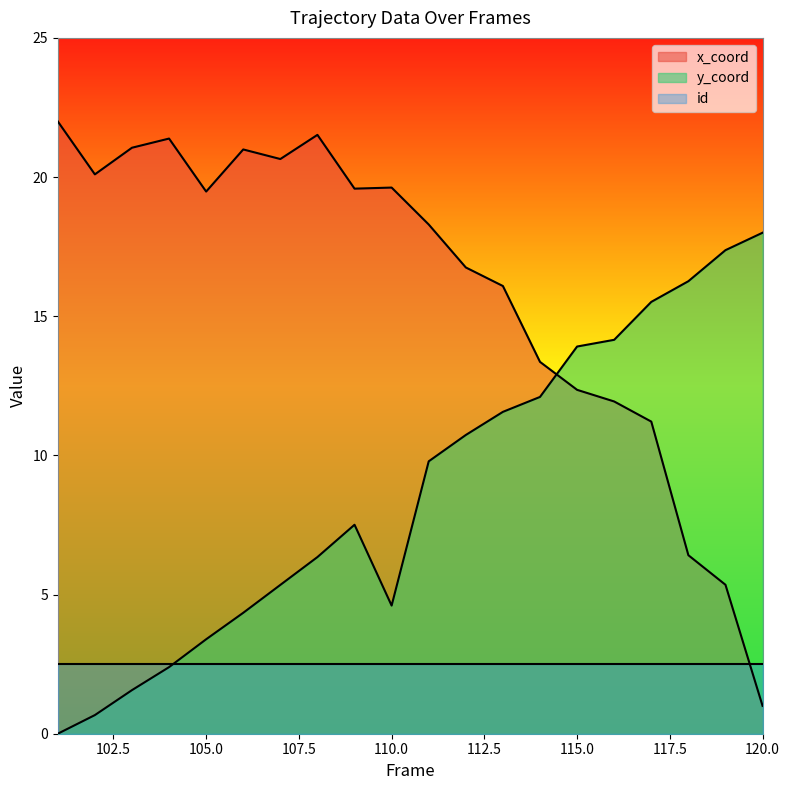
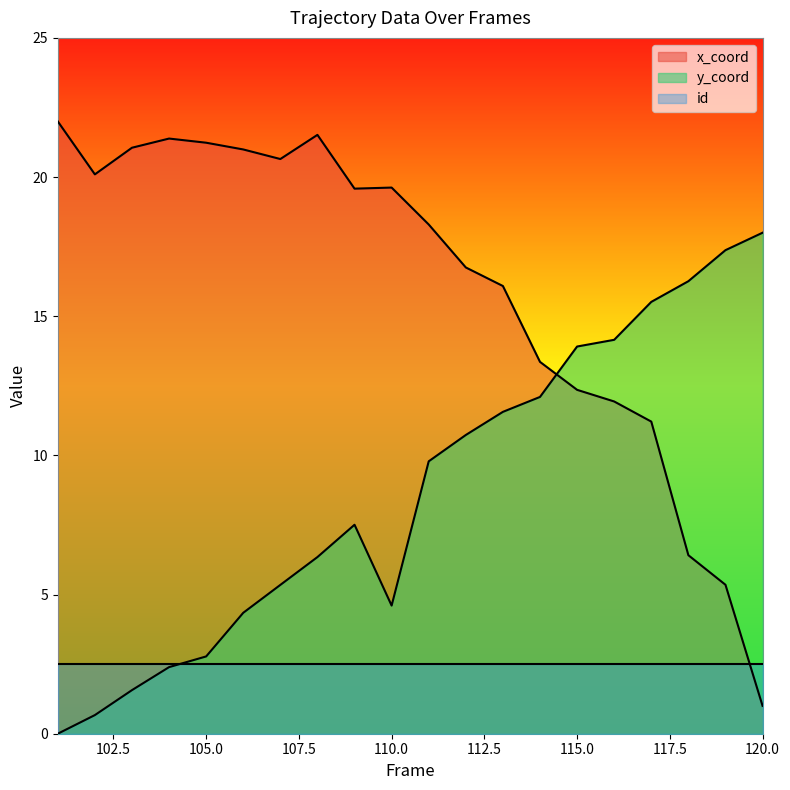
  {
    "x_coord": {
-     "105.0": 19.5,
+     "105.0": 21.2,
      "110.0": 19.6,
      "115.0": 12.4,
      "120.0": 1.0
    },
    "y_coord": {
-     "105.0": 3.4,
+     "105.0": 2.8,
      "110.0": 4.6,
      "115.0": 13.9,
      "120.0": 18.0
    },
    "id": {
      "105.0": 2.5,
      "110.0": 2.5,
      "115.0": 2.5,
      "120.0": 2.5
    }
  }
